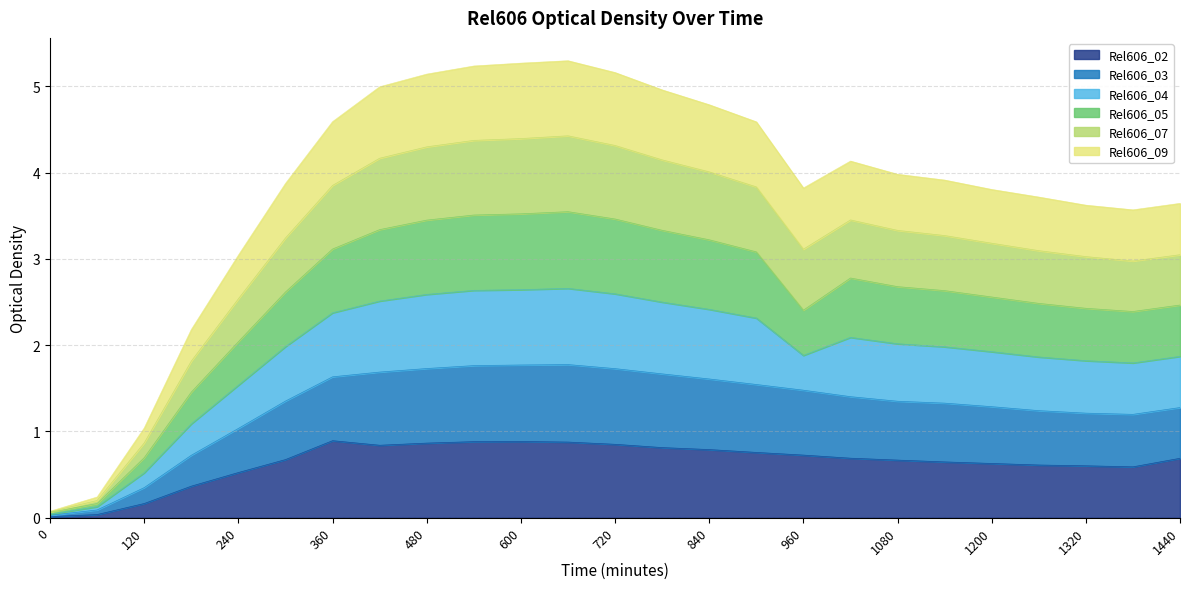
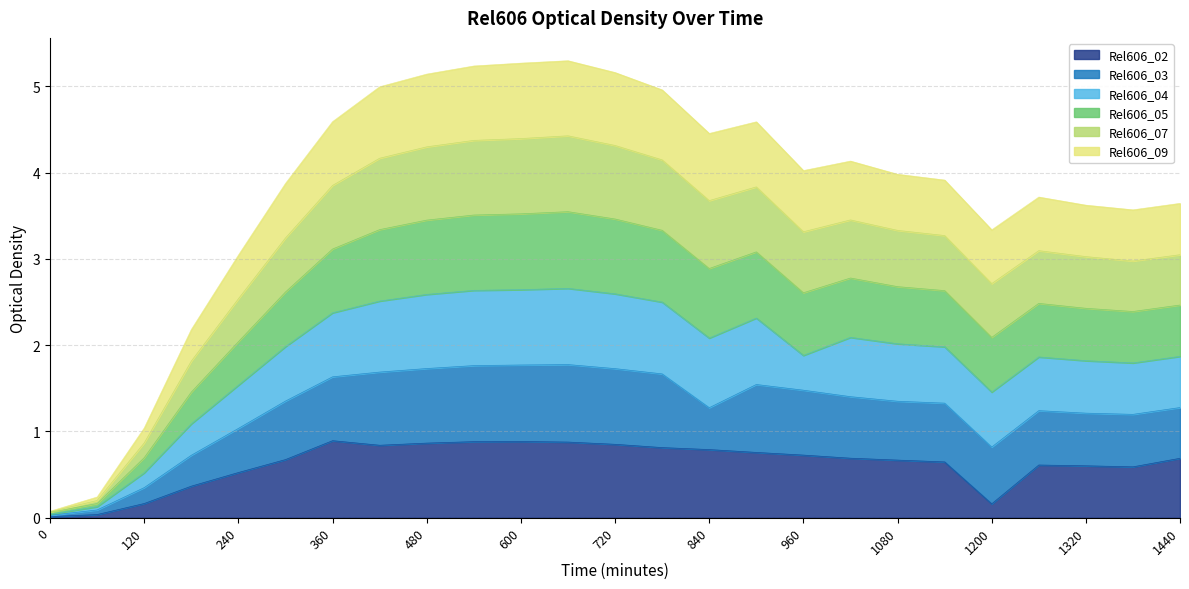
  {
    "Rel606_02": {
      "120": 0.2,
      "240": 0.5,
      "360": 0.9,
      "480": 0.9,
      "600": 0.9,
      "720": 0.9,
      "840": 0.8,
      "960": 0.7,
      "1080": 0.7,
-     "1200": 0.6,
+     "1200": 0.2,
      "1320": 0.6,
      "1440": 0.7
    },
    "Rel606_03": {
      "120": 0.2,
      "240": 0.5,
      "360": 0.7,
      "480": 0.9,
      "600": 0.9,
      "720": 0.9,
-     "840": 0.8,
+     "840": 0.5,
      "960": 0.8,
      "1080": 0.7,
      "1200": 0.7,
      "1320": 0.6,
      "1440": 0.6
    },
    "Rel606_04": {
      "120": 0.2,
      "240": 0.5,
      "360": 0.7,
      "480": 0.9,
      "600": 0.9,
      "720": 0.9,
      "840": 0.8,
      "960": 0.4,
      "1080": 0.7,
      "1200": 0.6,
      "1320": 0.6,
      "1440": 0.6
    },
    "Rel606_05": {
      "120": 0.2,
      "240": 0.5,
      "360": 0.7,
      "480": 0.9,
      "600": 0.9,
      "720": 0.9,
      "840": 0.8,
-     "960": 0.5,
+     "960": 0.7,
      "1080": 0.7,
      "1200": 0.6,
      "1320": 0.6,
      "1440": 0.6
    }
  }
